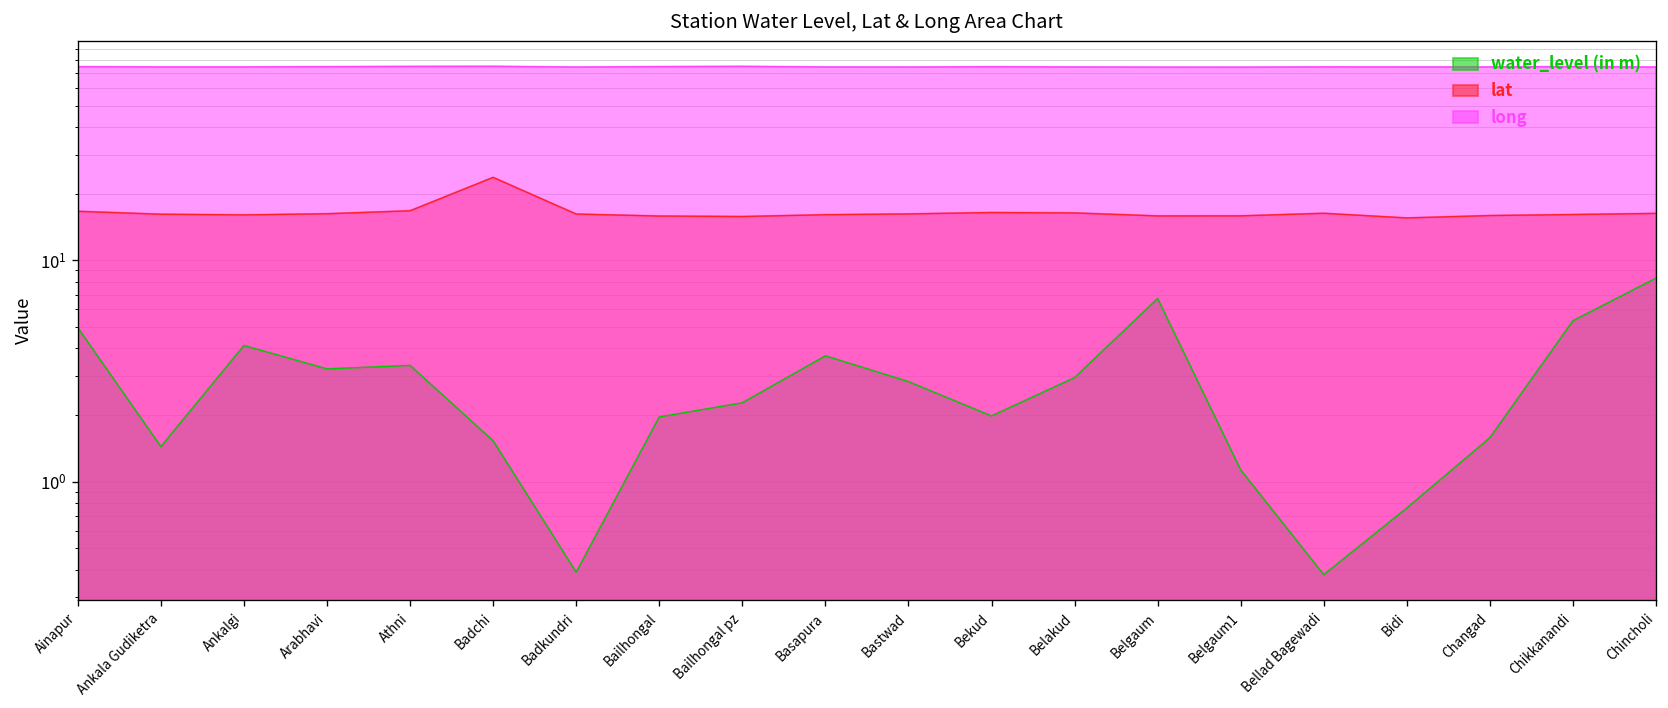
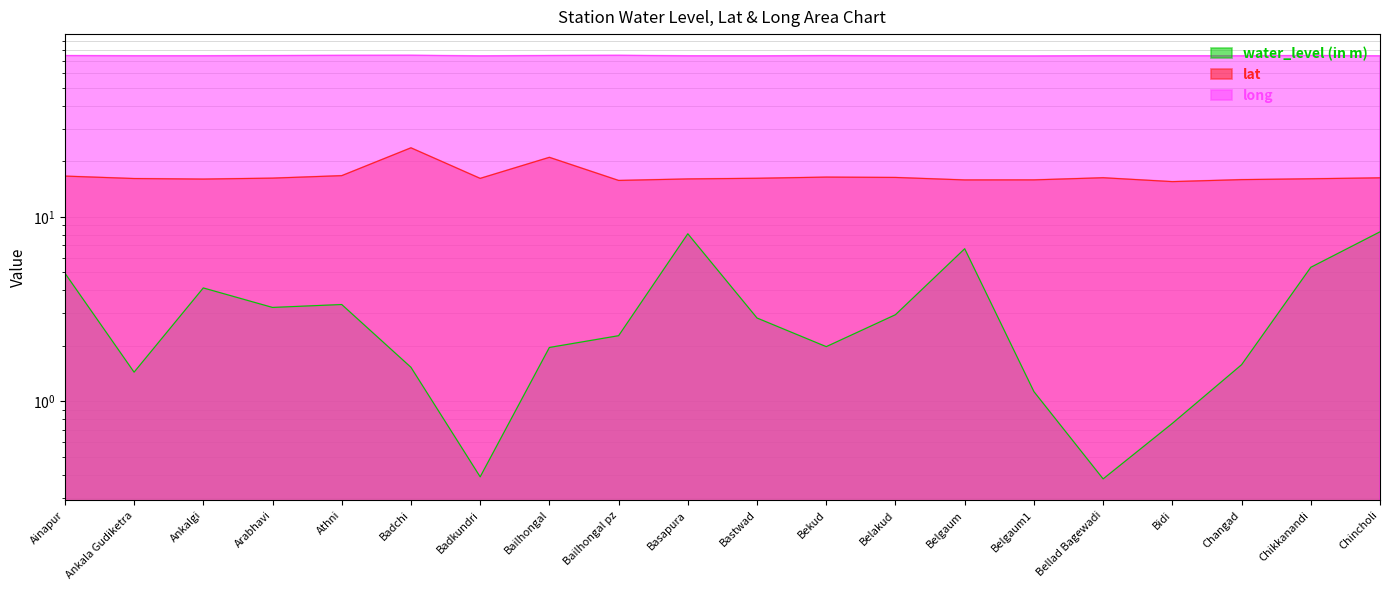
  {
    "water_level (in m)": {
      "Ainapur": 5.0,
      "Ankala Gudiketra": 1.4,
      "Ankalgi": 4.1,
      "Arabhavi": 3.2,
      "Athni": 3.4,
      "Badchi": 1.5,
      "Badkundri": 0.4,
      "Bailhongal": 2.0,
      "Bailhongal pz": 2.3,
-     "Basapura": 3.7,
+     "Basapura": 8,
      "Bastwad": 2.8,
      "Bekud": 2.0,
      "Belakud": 3.0,
      "Belgaum": 6.7,
      "Belgaum1": 1.1,
      "Bellad Bagewadi": 0.38,
      "Bidi": 0.76,
      "Changad": 1.6,
      "Chikkanandi": 5.3,
      "Chincholi": 8
    },
    "lat": {
      "Ainapur": 17,
      "Ankala Gudiketra": 16,
      "Ankalgi": 16,
      "Arabhavi": 16,
      "Athni": 17,
      "Badchi": 24,
      "Badkundri": 16,
-     "Bailhongal": 16,
+     "Bailhongal": 21,
      "Bailhongal pz": 16,
      "Basapura": 16,
      "Bastwad": 16,
      "Bekud": 16,
      "Belakud": 16,
      "Belgaum": 16,
      "Belgaum1": 16,
      "Bellad Bagewadi": 16,
      "Bidi": 16,
      "Changad": 16,
      "Chikkanandi": 16,
      "Chincholi": 16
    },
    "long": {
      "Ainapur": 75,
      "Ankala Gudiketra": 75,
      "Ankalgi": 75,
      "Arabhavi": 75,
      "Athni": 75,
      "Badchi": 75,
      "Badkundri": 75,
      "Bailhongal": 75,
      "Bailhongal pz": 75,
      "Basapura": 75,
      "Bastwad": 75,
      "Bekud": 75,
      "Belakud": 75,
      "Belgaum": 75,
      "Belgaum1": 75,
      "Bellad Bagewadi": 75,
      "Bidi": 75,
      "Changad": 75,
      "Chikkanandi": 75,
      "Chincholi": 75
    }
  }
